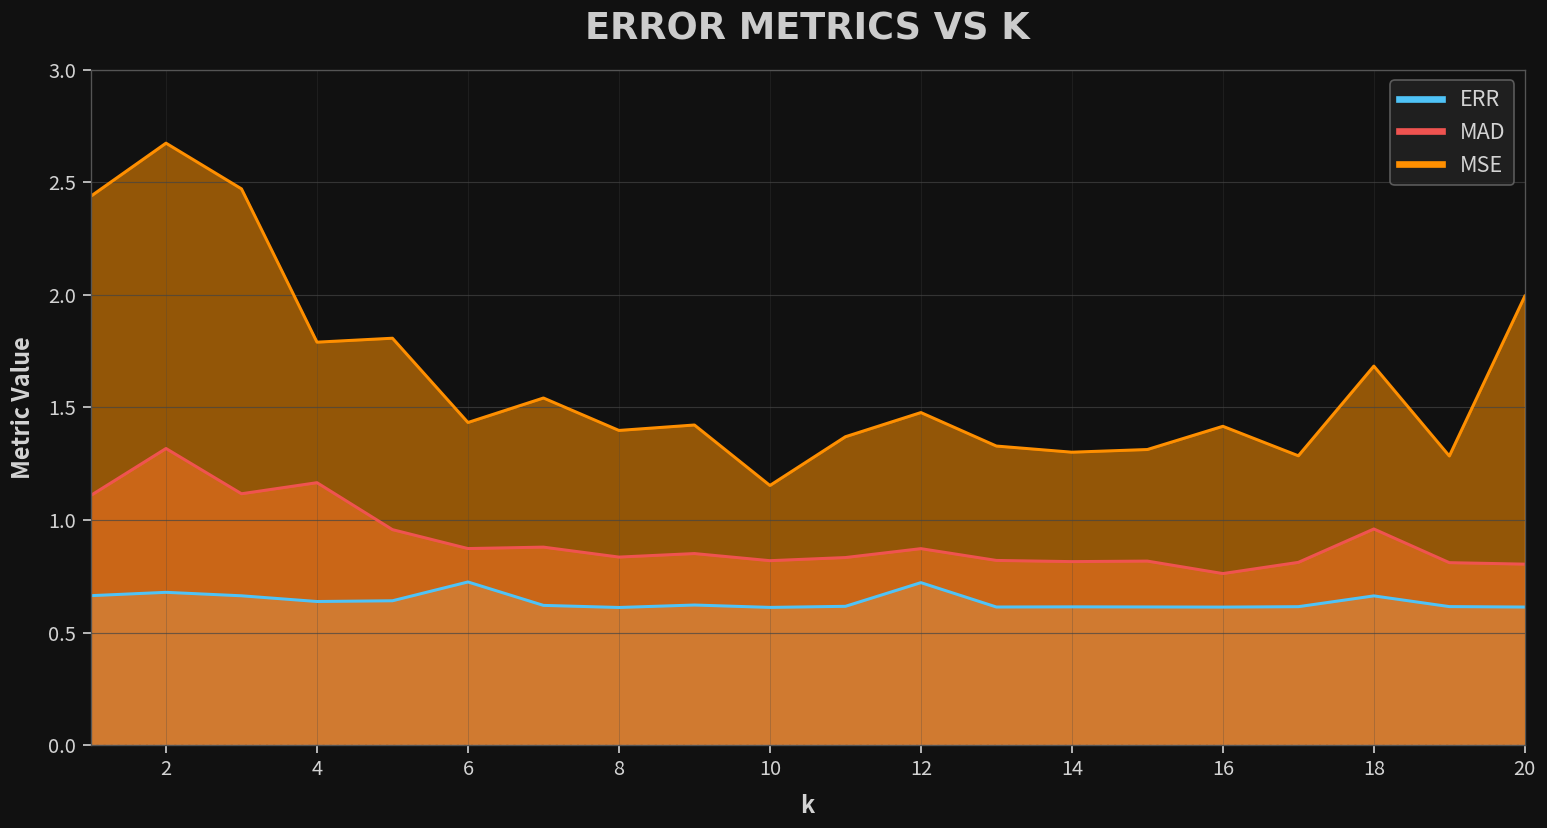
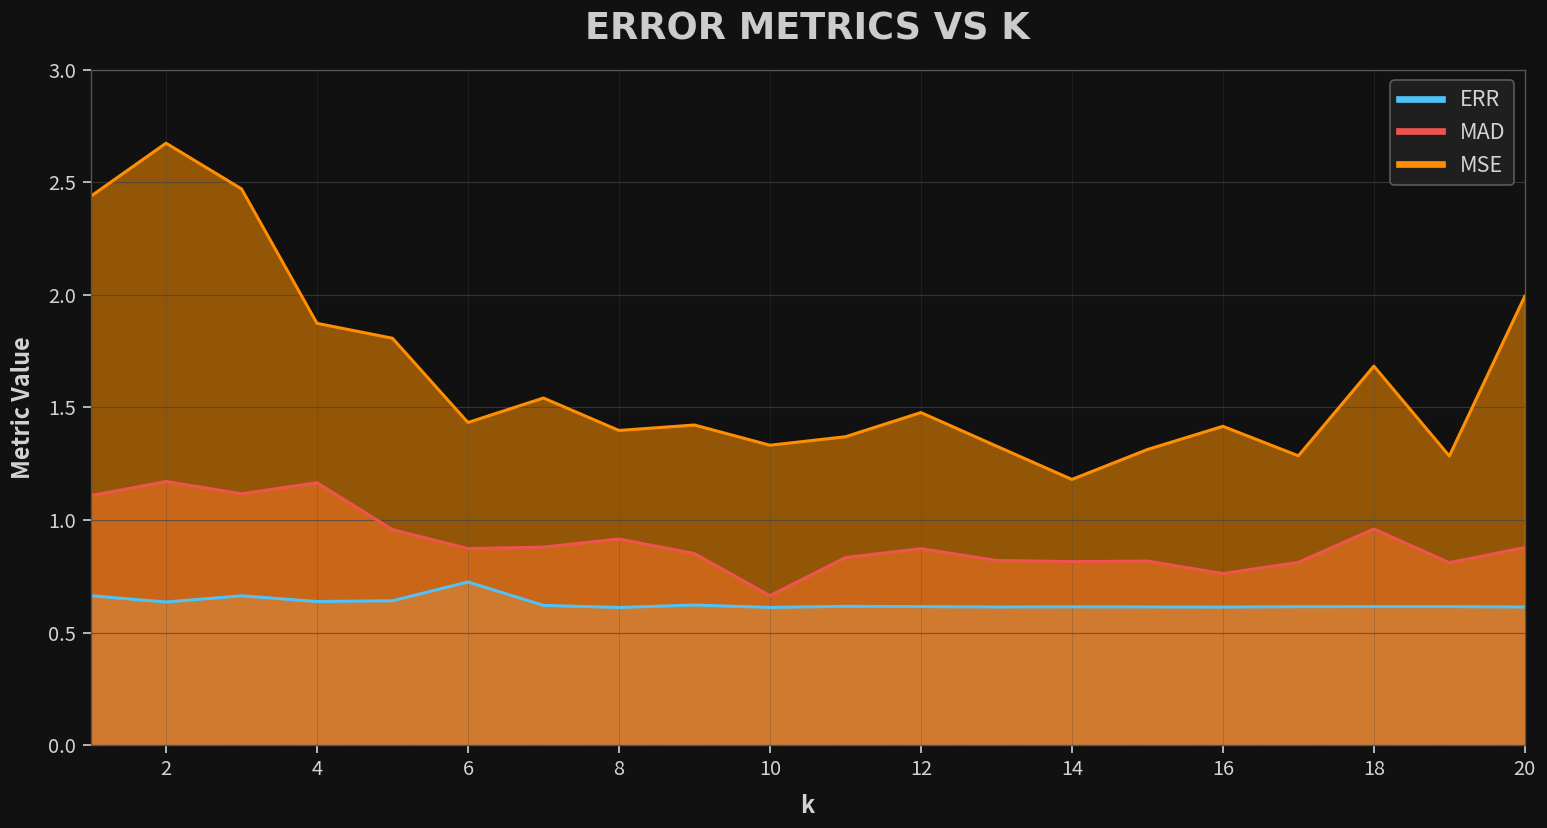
  {
    "ERR": {
-     "2": 0.68,
+     "2": 0.64,
      "4": 0.64,
      "6": 0.73,
      "8": 0.61,
      "10": 0.61,
-     "12": 0.72,
+     "12": 0.62,
      "14": 0.61,
      "16": 0.61,
-     "18": 0.66,
+     "18": 0.62,
      "20": 0.61
    },
    "MAD": {
-     "2": 1.32,
+     "2": 1.17,
      "4": 1.17,
      "6": 0.87,
-     "8": 0.84,
-     "10": 0.82,
+     "8": 0.92,
+     "10": 0.66,
      "12": 0.87,
      "14": 0.82,
      "16": 0.76,
      "18": 0.96,
-     "20": 0.80
+     "20": 0.88
    },
    "MSE": {
      "2": 2.67,
-     "4": 1.79,
+     "4": 1.87,
      "6": 1.43,
      "8": 1.40,
-     "10": 1.15,
+     "10": 1.33,
      "12": 1.48,
-     "14": 1.30,
+     "14": 1.18,
      "16": 1.42,
      "18": 1.68,
      "20": 1.99
    }
  }
